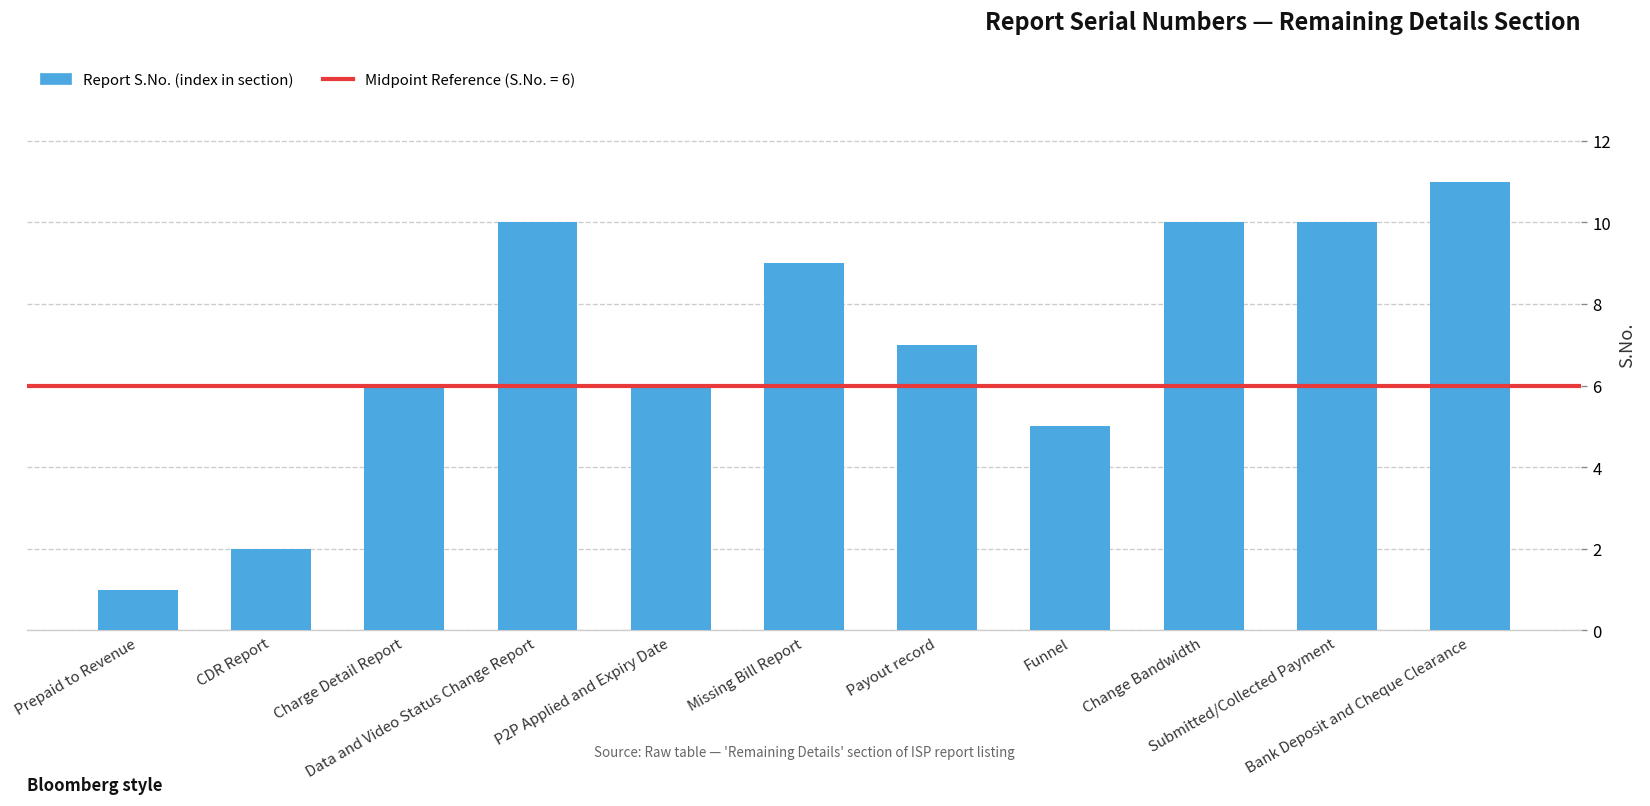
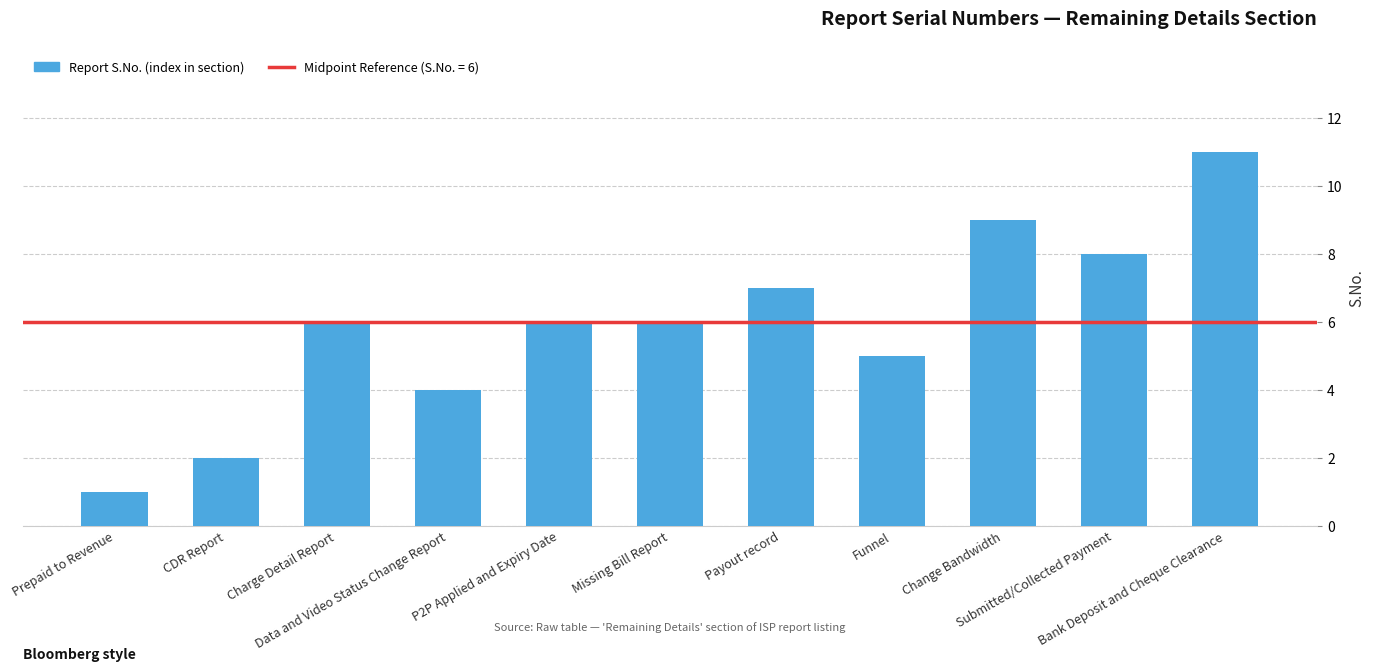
  {
    "Prepaid to Revenue": 1,
    "CDR Report": 2,
    "Charge Detail Report": 6,
-   "Data and Video Status Change Report": 10,
+   "Data and Video Status Change Report": 4,
    "P2P Applied and Expiry Date": 6,
-   "Missing Bill Report": 9,
+   "Missing Bill Report": 6,
    "Payout record": 7,
    "Funnel": 5,
-   "Change Bandwidth": 10,
-   "Submitted/Collected Payment": 10,
+   "Change Bandwidth": 9,
+   "Submitted/Collected Payment": 8,
    "Bank Deposit and Cheque Clearance": 11
  }
